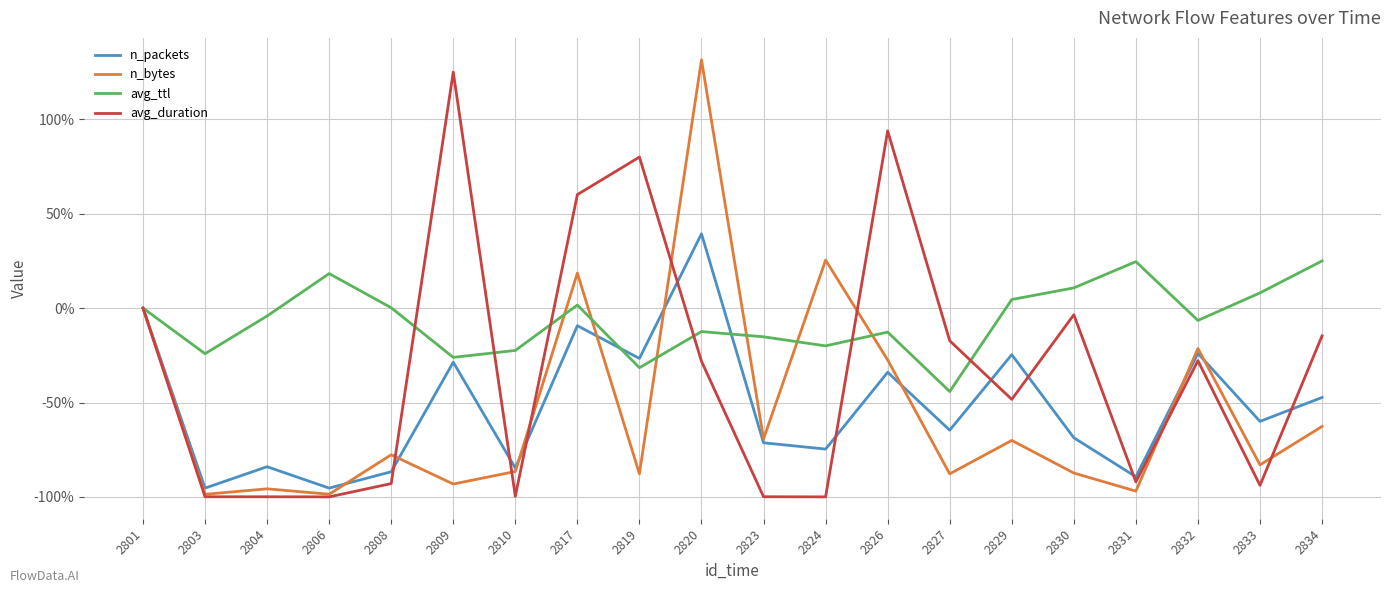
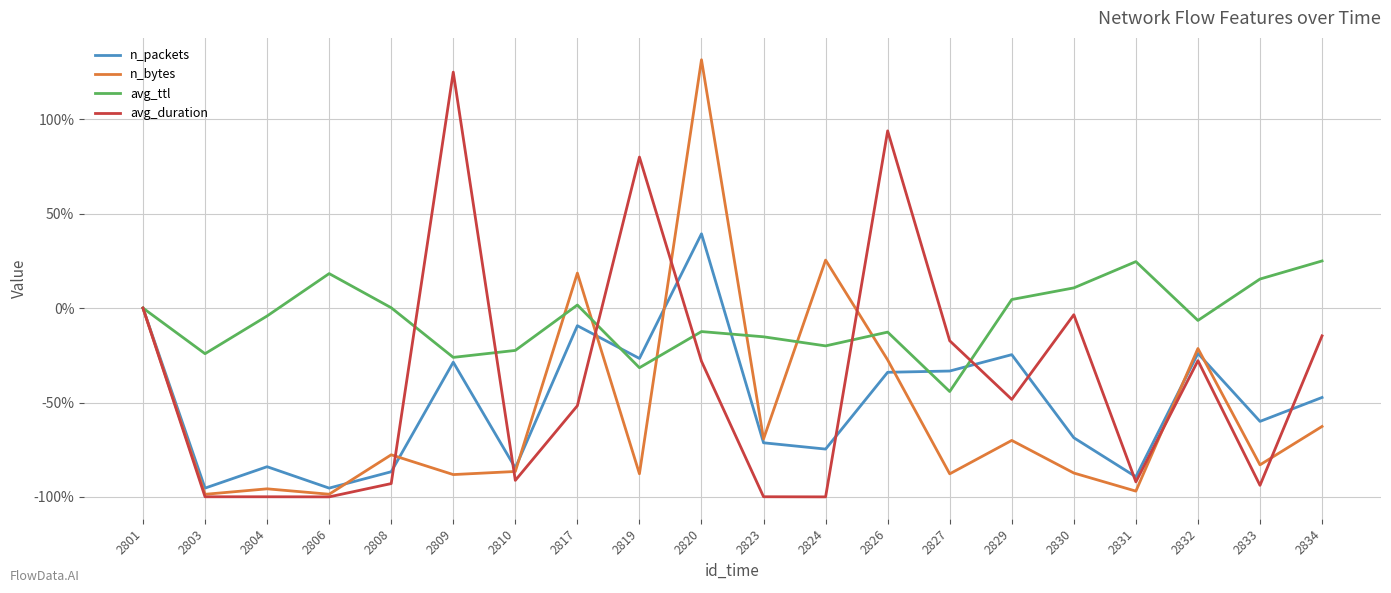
  {
    "n_packets": {
      "2803": "-95%",
      "2804": "-84%",
      "2806": "-95%",
      "2808": "-87%",
      "2809": "-29%",
      "2810": "-85%",
      "2817": "-9%",
      "2819": "-27%",
      "2820": "39%",
      "2823": "-71%",
      "2824": "-75%",
      "2826": "-34%",
-     "2827": "-65%",
+     "2827": "-33%",
      "2829": "-25%",
      "2830": "-69%",
      "2831": "-89%",
      "2832": "-24%",
      "2833": "-60%",
      "2834": "-47%"
    },
    "n_bytes": {
      "2804": "-96%",
      "2806": "-99%",
      "2808": "-78%",
-     "2809": "-93%",
+     "2809": "-88%",
      "2810": "-87%",
      "2817": "19%",
      "2819": "-88%",
      "2820": "131%",
      "2823": "-69%",
      "2824": "25%",
      "2826": "-27%",
      "2827": "-88%",
      "2829": "-70%",
      "2830": "-87%",
      "2831": "-97%",
      "2832": "-21%",
      "2833": "-83%",
      "2834": "-63%"
    },
    "avg_ttl": {
      "2803": "-24%",
      "2804": "-4%",
      "2806": "18%",
      "2808": "0%",
      "2809": "-26%",
      "2810": "-22%",
      "2817": "2%",
      "2819": "-32%",
      "2820": "-12%",
      "2823": "-15%",
      "2824": "-20%",
      "2826": "-13%",
      "2827": "-44%",
      "2829": "5%",
      "2830": "11%",
      "2831": "25%",
      "2832": "-7%",
-     "2833": "8%",
+     "2833": "15%",
      "2834": "25%"
    },
    "avg_duration": {
      "2804": "-100%",
      "2806": "-100%",
      "2808": "-93%",
      "2809": "125%",
-     "2810": "-100%",
-     "2817": "60%",
+     "2810": "-91%",
+     "2817": "-52%",
      "2819": "80%",
      "2820": "-28%",
      "2823": "-100%",
      "2824": "-100%",
      "2826": "94%",
      "2827": "-17%",
      "2829": "-48%",
      "2830": "-4%",
      "2831": "-92%",
      "2832": "-28%",
      "2833": "-94%",
      "2834": "-15%"
    }
  }
